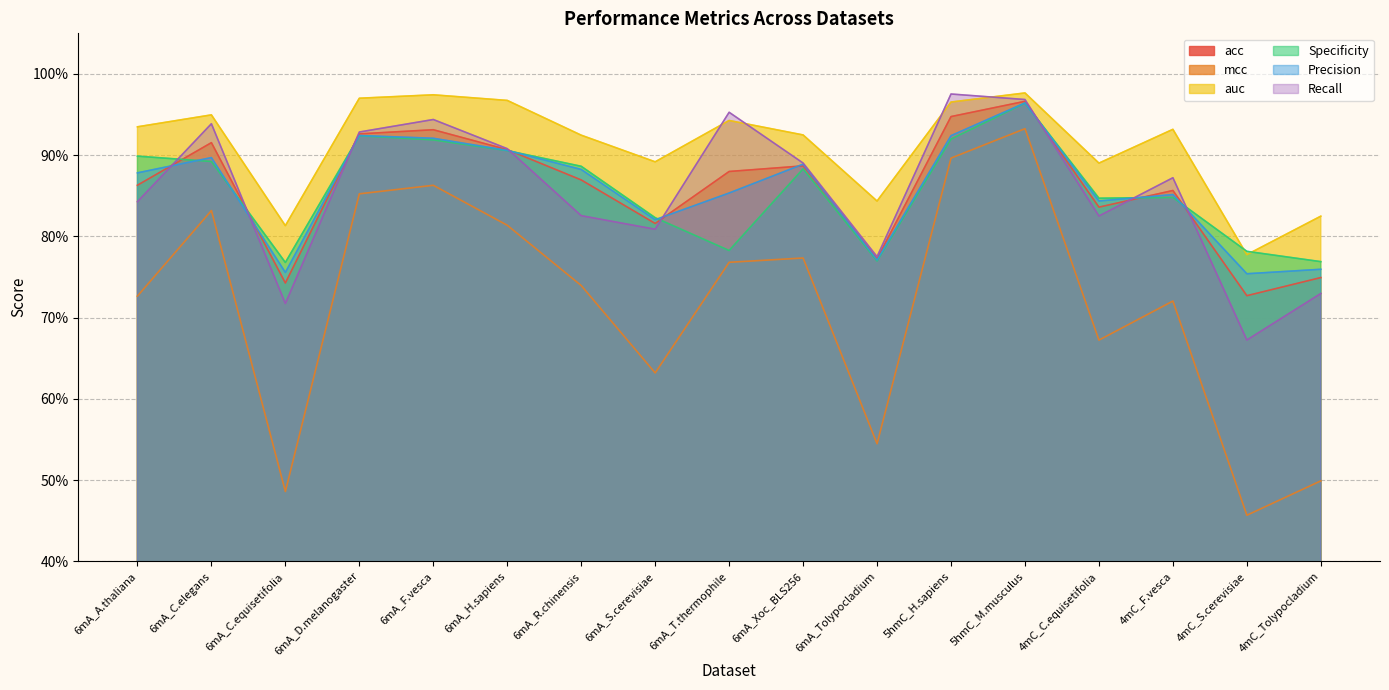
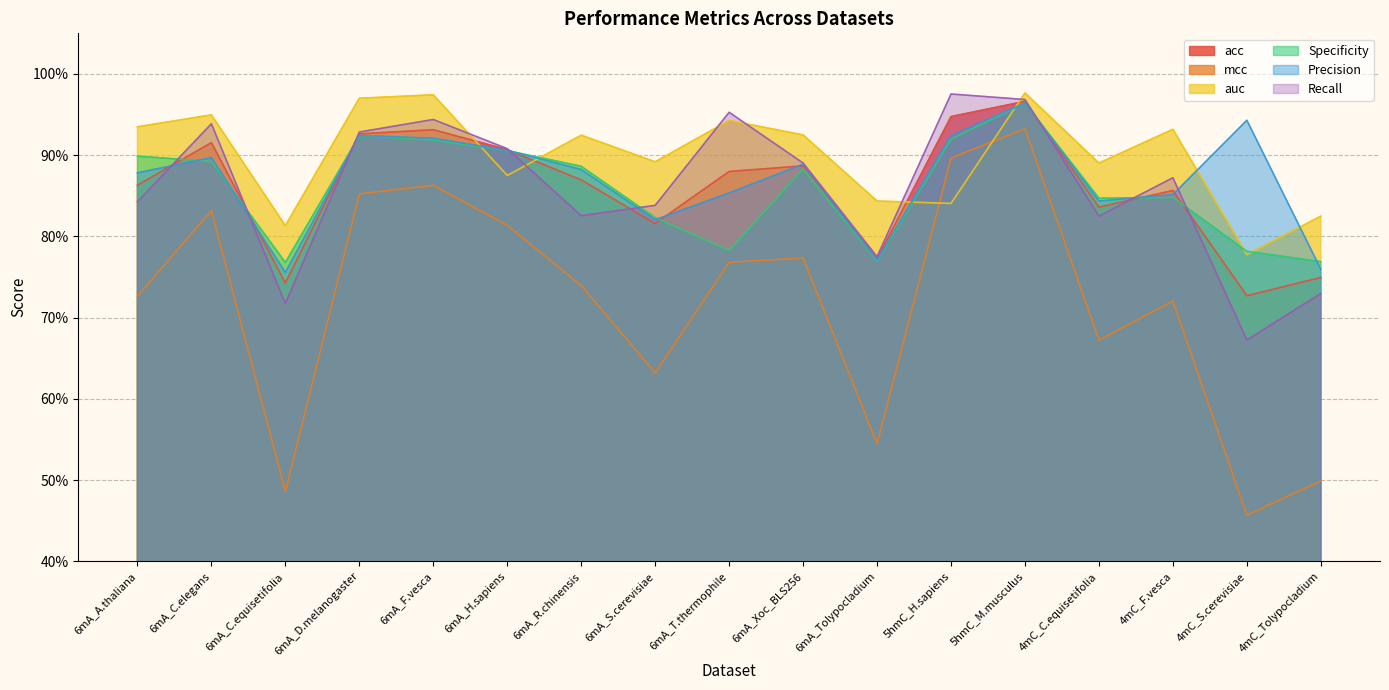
  {
    "auc": {
      "6mA_A.thaliana": "93%",
      "6mA_C.elegans": "95%",
      "6mA_C.equisetifolia": "81%",
      "6mA_D.melanogaster": "97%",
      "6mA_F.vesca": "97%",
-     "6mA_H.sapiens": "97%",
+     "6mA_H.sapiens": "88%",
      "6mA_R.chinensis": "92%",
      "6mA_S.cerevisiae": "89%",
      "6mA_T.thermophile": "94%",
      "6mA_Xoc_BLS256": "92%",
      "6mA_Tolypocladium": "84%",
-     "5hmC_H.sapiens": "97%",
+     "5hmC_H.sapiens": "84%",
      "5hmC_M.musculus": "98%",
      "4mC_C.equisetifolia": "89%",
      "4mC_F.vesca": "93%",
      "4mC_S.cerevisiae": "78%",
      "4mC_Tolypocladium": "82%"
    },
    "Specificity": {
      "6mA_A.thaliana": "90%",
      "6mA_C.elegans": "89%",
      "6mA_C.equisetifolia": "77%",
      "6mA_R.chinensis": "89%",
      "6mA_T.thermophile": "78%",
      "6mA_Xoc_BLS256": "88%",
      "5hmC_H.sapiens": "92%",
      "4mC_C.equisetifolia": "85%",
      "4mC_F.vesca": "85%",
      "4mC_S.cerevisiae": "78%",
      "4mC_Tolypocladium": "77%"
    },
    "Precision": {
      "6mA_A.thaliana": "88%",
      "6mA_C.elegans": "90%",
      "6mA_C.equisetifolia": "76%",
      "6mA_R.chinensis": "88%",
      "6mA_T.thermophile": "85%",
      "5hmC_H.sapiens": "92%",
      "4mC_C.equisetifolia": "84%",
      "4mC_F.vesca": "85%",
-     "4mC_S.cerevisiae": "75%",
+     "4mC_S.cerevisiae": "94%",
      "4mC_Tolypocladium": "76%"
    },
    "Recall": {
      "6mA_A.thaliana": "84%",
      "6mA_C.elegans": "94%",
      "6mA_C.equisetifolia": "72%",
      "6mA_F.vesca": "94%",
      "6mA_R.chinensis": "83%",
-     "6mA_S.cerevisiae": "81%",
+     "6mA_S.cerevisiae": "84%",
      "6mA_T.thermophile": "95%",
      "5hmC_H.sapiens": "98%",
      "4mC_C.equisetifolia": "83%",
      "4mC_F.vesca": "87%",
      "4mC_S.cerevisiae": "67%",
      "4mC_Tolypocladium": "73%"
    }
  }
